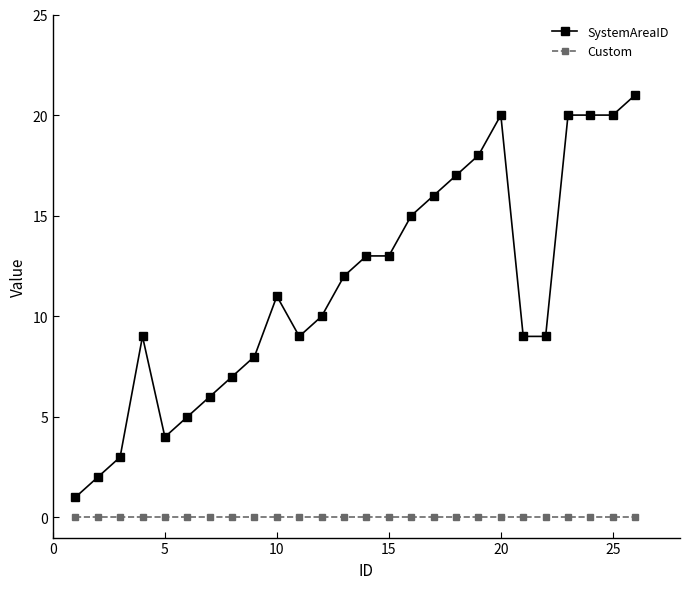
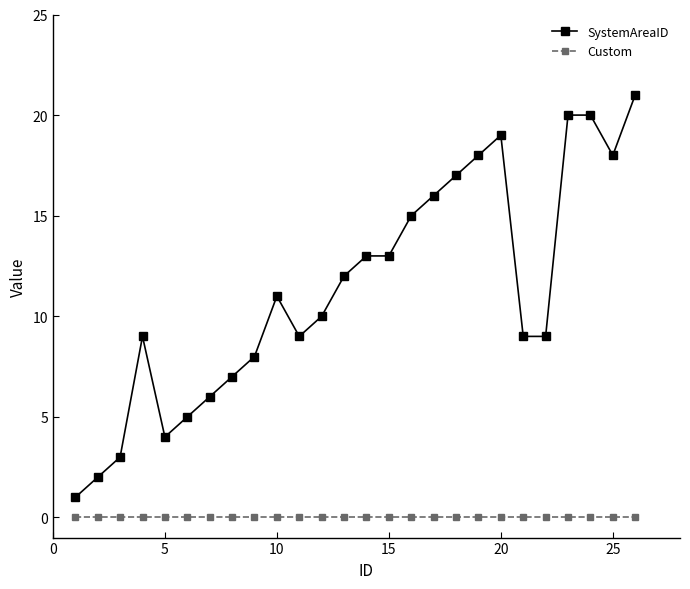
  {
    "SystemAreaID": {
      "5": 4,
      "10": 11,
      "15": 13,
-     "20": 20,
-     "25": 20
+     "20": 19,
+     "25": 18
    },
    "Custom": {
      "5": 0,
      "10": 0,
      "15": 0,
      "20": 0,
      "25": 0
    }
  }
